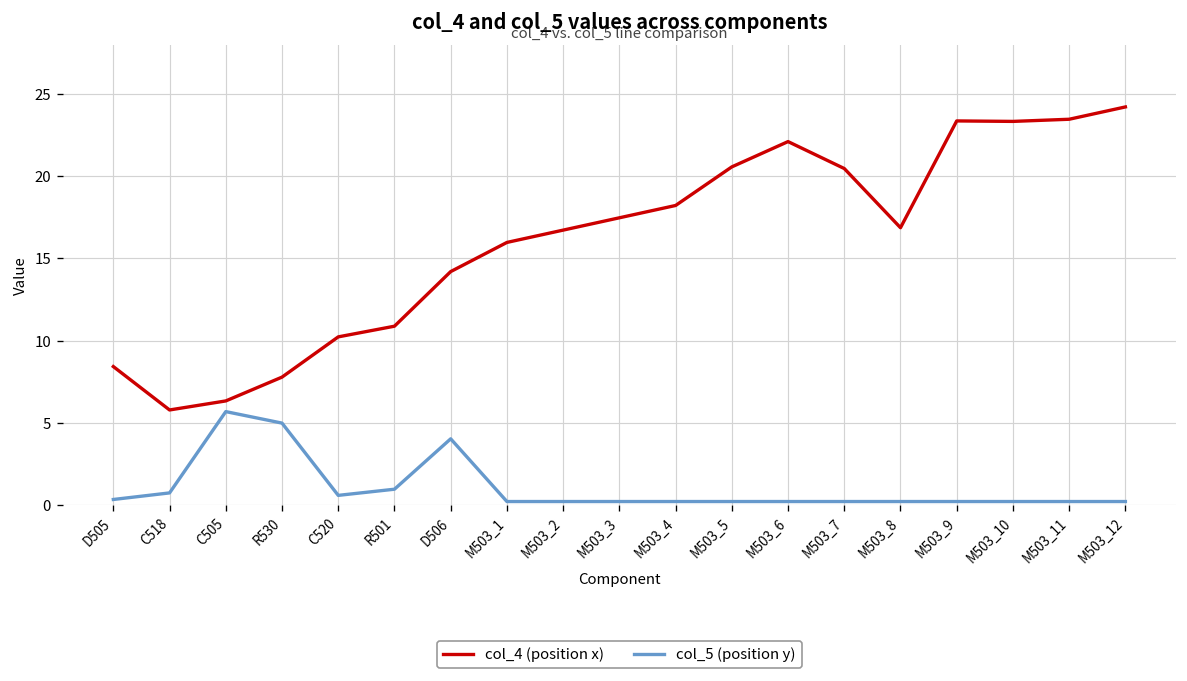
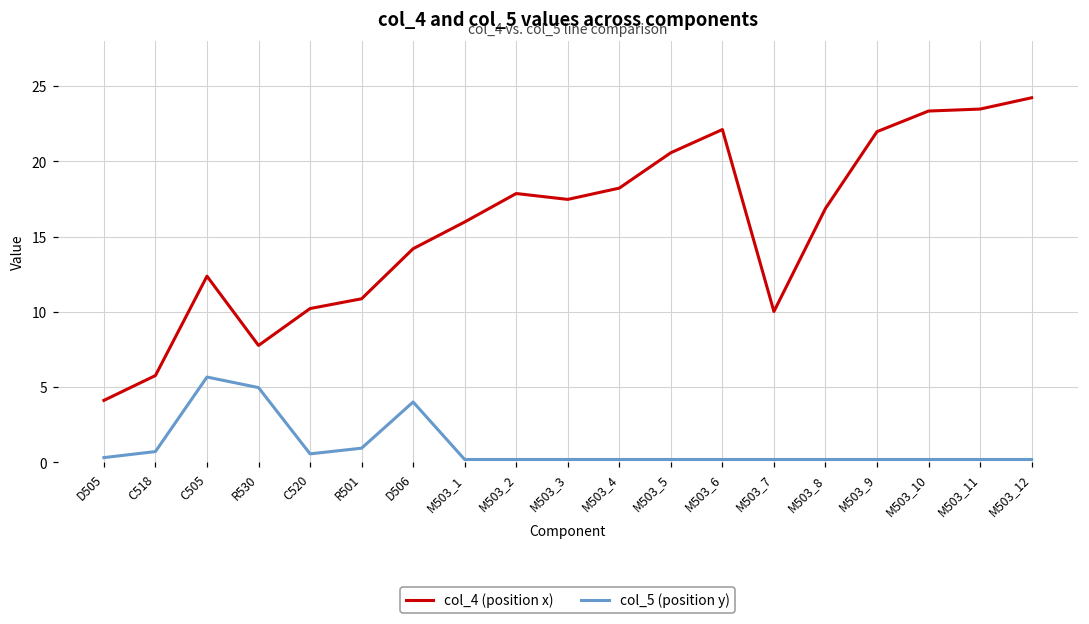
  {
    "col_4 (position x)": {
-     "D505": 8.4,
+     "D505": 4.1,
      "C518": 5.8,
-     "C505": 6.3,
+     "C505": 12.4,
      "R530": 7.8,
      "C520": 10.2,
      "R501": 10.9,
      "D506": 14.2,
      "M503_1": 16.0,
-     "M503_2": 16.7,
+     "M503_2": 17.9,
      "M503_3": 17.5,
      "M503_4": 18.2,
      "M503_5": 20.6,
      "M503_6": 22.1,
-     "M503_7": 20.5,
+     "M503_7": 10.0,
      "M503_8": 16.9,
-     "M503_9": 23.4,
+     "M503_9": 22.0,
      "M503_10": 23.3,
      "M503_11": 23.5,
      "M503_12": 24.2
    },
    "col_5 (position y)": {
      "D505": 0.3,
      "C518": 0.7,
      "C505": 5.7,
      "R530": 5.0,
      "C520": 0.6,
      "R501": 1.0,
      "D506": 4.0,
      "M503_1": 0.2,
      "M503_2": 0.2,
      "M503_3": 0.2,
      "M503_4": 0.2,
      "M503_5": 0.2,
      "M503_6": 0.2,
      "M503_7": 0.2,
      "M503_8": 0.2,
      "M503_9": 0.2,
      "M503_10": 0.2,
      "M503_11": 0.2,
      "M503_12": 0.2
    }
  }
